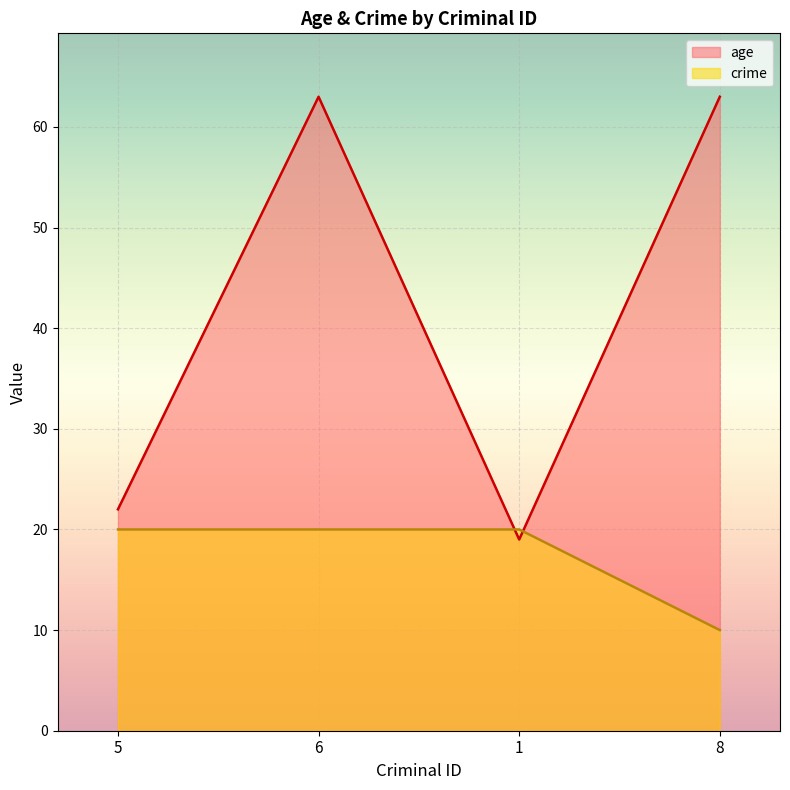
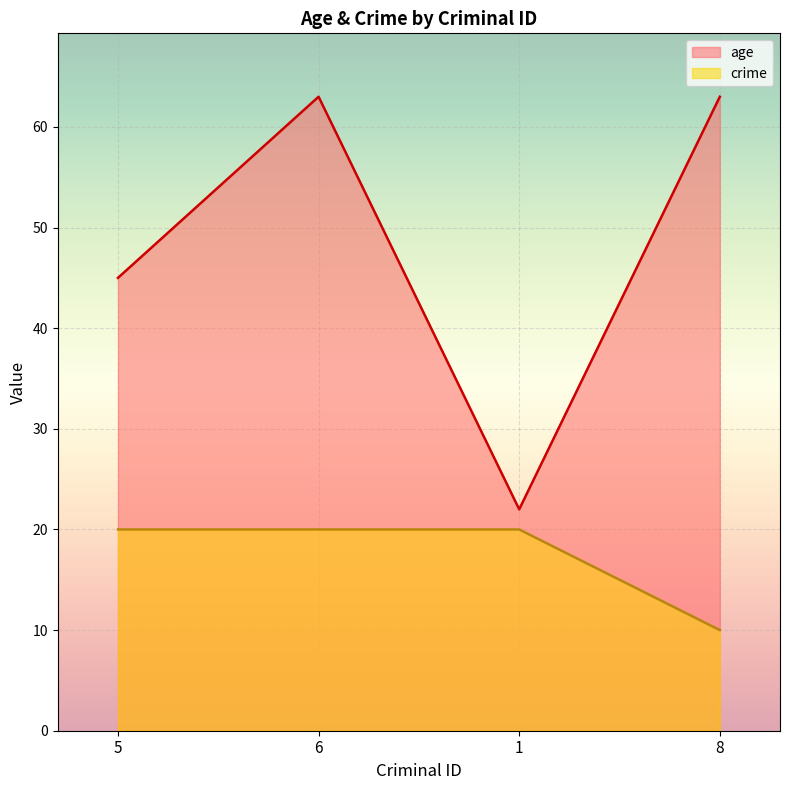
  {
    "age": {
-     "5": 22,
+     "5": 45,
      "6": 63,
-     "1": 19,
+     "1": 22,
      "8": 63
    },
    "crime": {
      "5": 20,
      "6": 20,
      "1": 20,
      "8": 10
    }
  }
